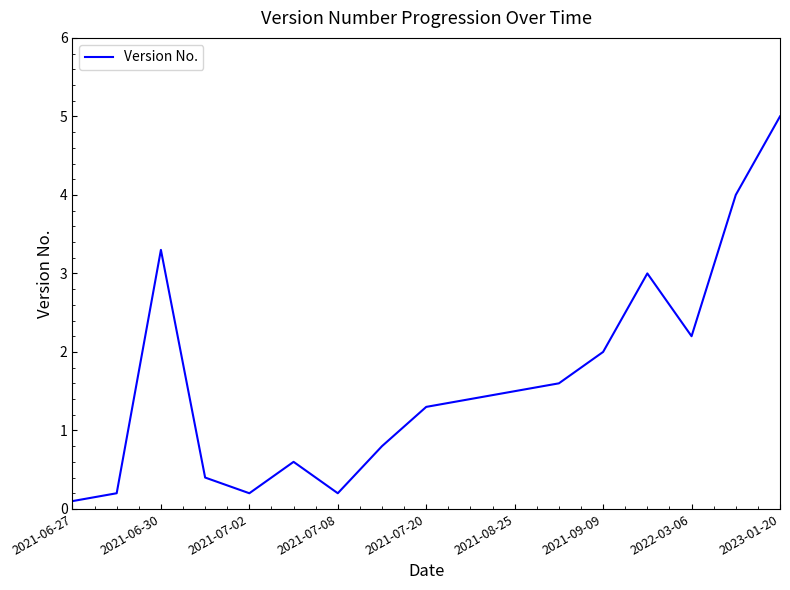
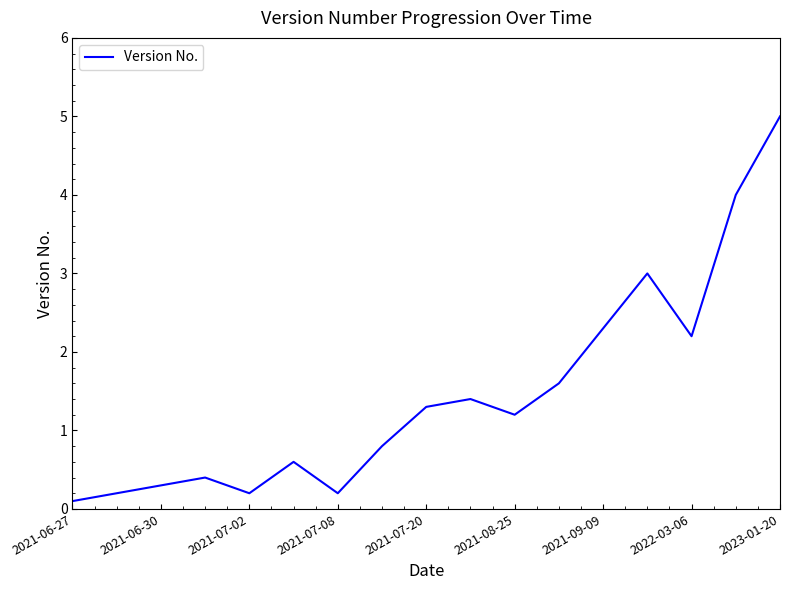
  {
    "2021-06-27": 0.1,
-   "2021-06-30": 3.3,
+   "2021-06-30": 0.3,
    "2021-07-02": 0.2,
    "2021-07-08": 0.2,
    "2021-07-20": 1.3,
-   "2021-08-25": 1.5,
-   "2021-09-09": 2.0,
+   "2021-08-25": 1.2,
+   "2021-09-09": 2.3,
    "2022-03-06": 2.2,
    "2023-01-20": 5.0
  }
